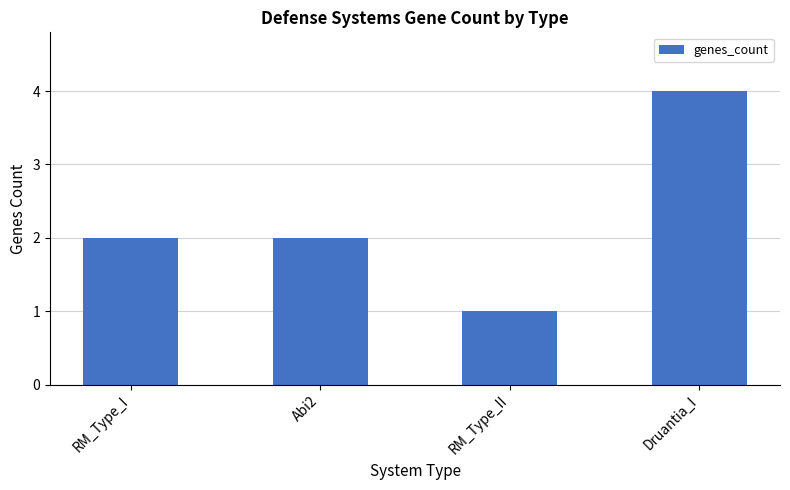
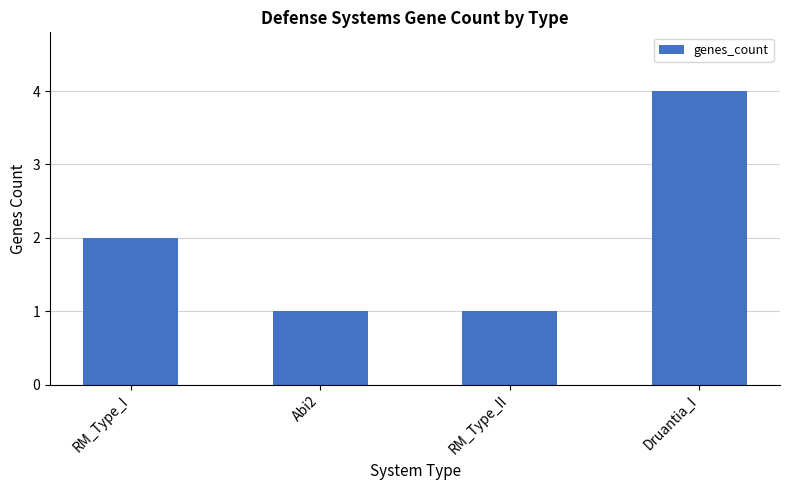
  {
    "RM_Type_I": 2,
-   "Abi2": 2,
+   "Abi2": 1,
    "RM_Type_II": 1,
    "Druantia_I": 4
  }
